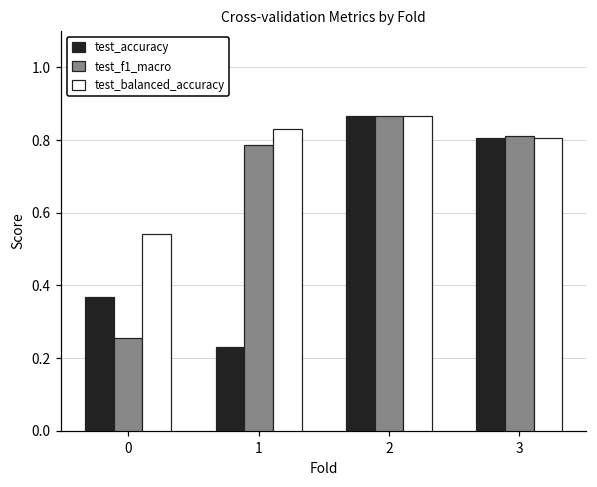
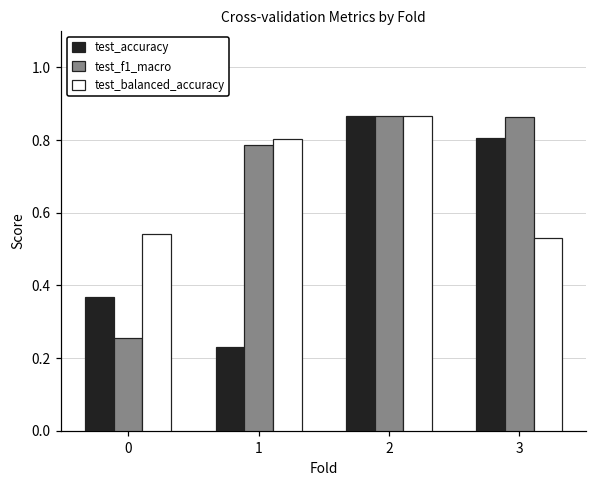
  {
    "test_accuracy": {
      "0": 0.37,
      "1": 0.23,
      "2": 0.87,
      "3": 0.81
    },
    "test_f1_macro": {
      "0": 0.26,
      "1": 0.79,
      "2": 0.87,
-     "3": 0.81
+     "3": 0.86
    },
    "test_balanced_accuracy": {
      "0": 0.54,
-     "1": 0.83,
+     "1": 0.80,
      "2": 0.87,
-     "3": 0.81
+     "3": 0.53
    }
  }
